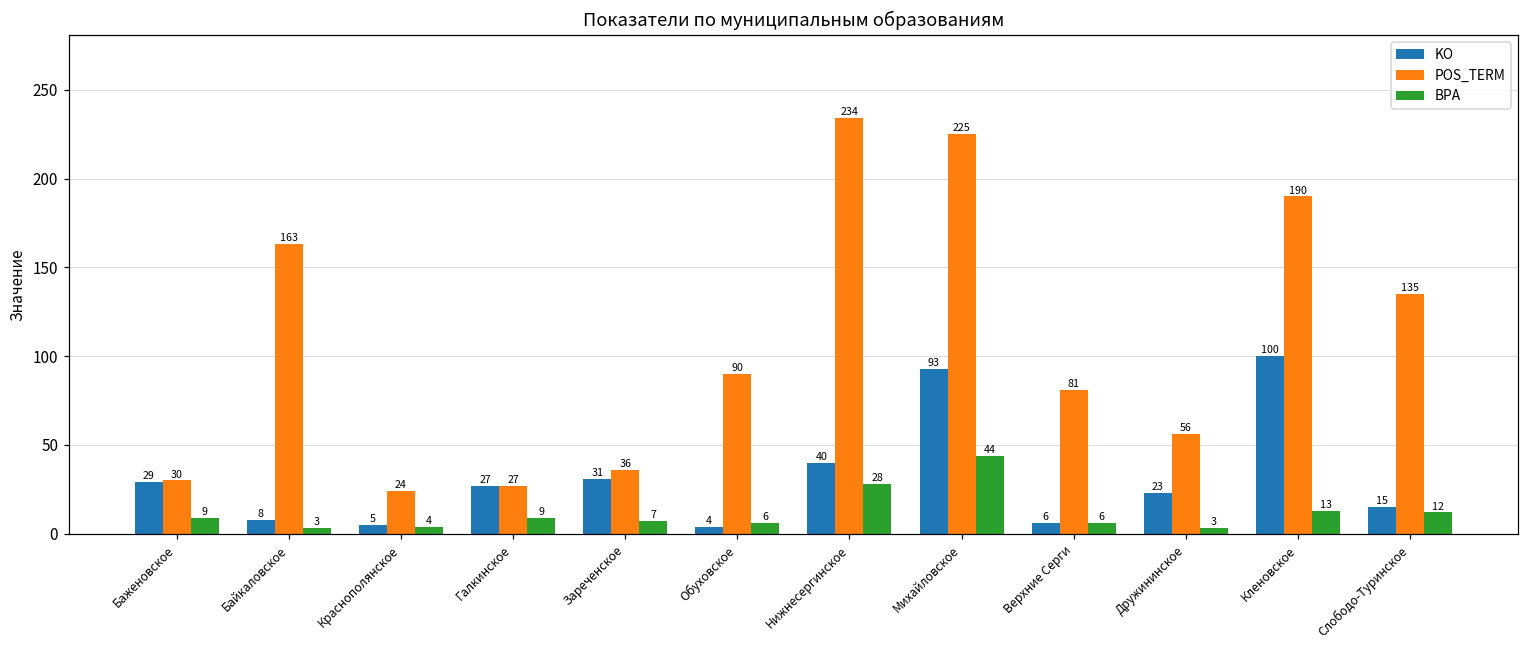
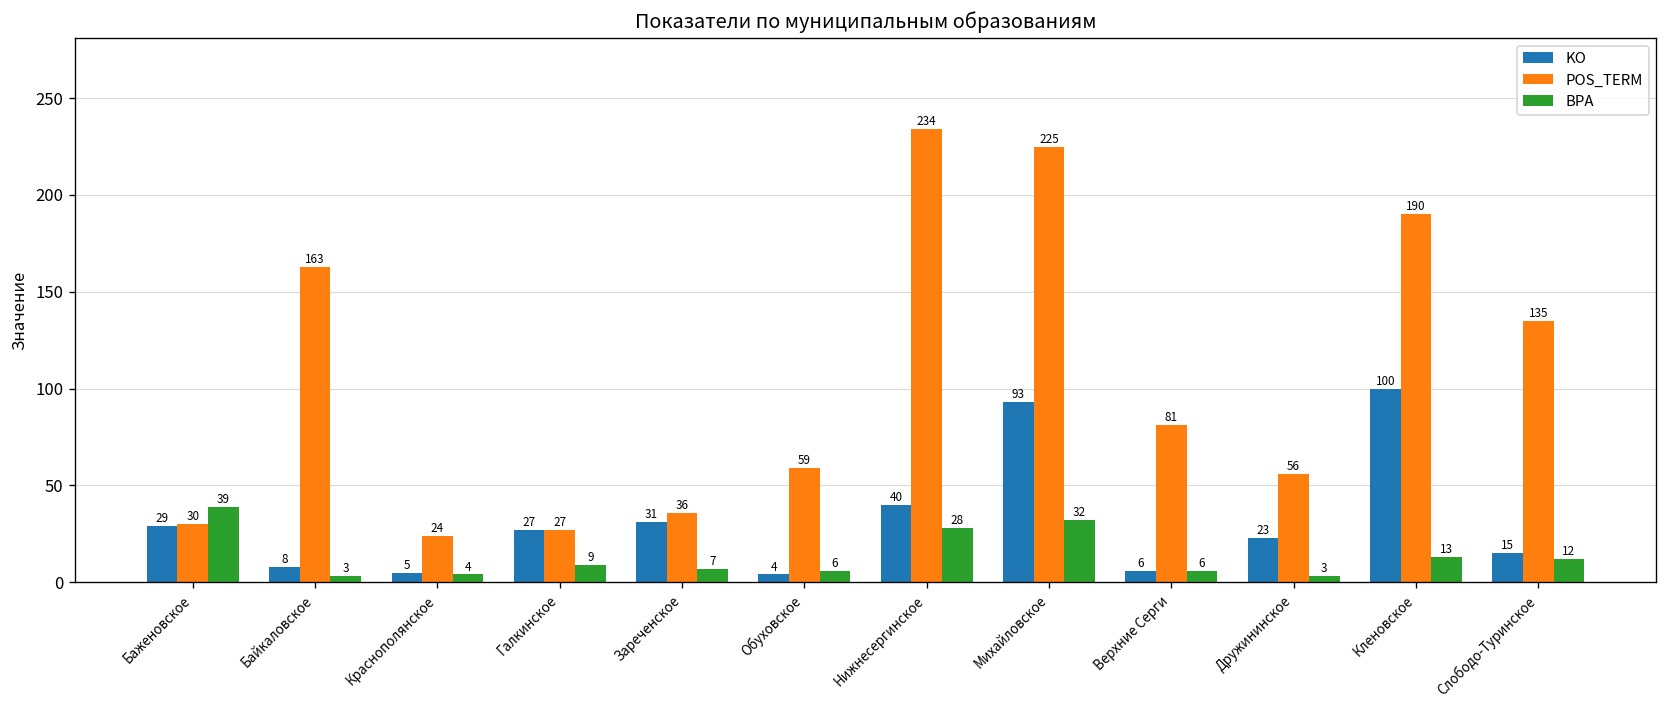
  {
    "KO": {
      "Баженовское": 29,
      "Байкаловское": 8,
      "Краснополянское": 5,
      "Галкинское": 27,
      "Зареченское": 31,
      "Обуховское": 4,
      "Нижнесергинское": 40,
      "Михайловское": 93,
      "Верхние Серги": 6,
      "Дружининское": 23,
      "Кленовское": 100,
      "Слободо-Туринское": 15
    },
    "POS_TERM": {
      "Баженовское": 30,
      "Байкаловское": 163,
      "Краснополянское": 24,
      "Галкинское": 27,
      "Зареченское": 36,
-     "Обуховское": 90,
+     "Обуховское": 59,
      "Нижнесергинское": 234,
      "Михайловское": 225,
      "Верхние Серги": 81,
      "Дружининское": 56,
      "Кленовское": 190,
      "Слободо-Туринское": 135
    },
    "BPA": {
-     "Баженовское": 9,
+     "Баженовское": 39,
      "Байкаловское": 3,
      "Краснополянское": 4,
      "Галкинское": 9,
      "Зареченское": 7,
      "Обуховское": 6,
      "Нижнесергинское": 28,
-     "Михайловское": 44,
+     "Михайловское": 32,
      "Верхние Серги": 6,
      "Дружининское": 3,
      "Кленовское": 13,
      "Слободо-Туринское": 12
    }
  }
